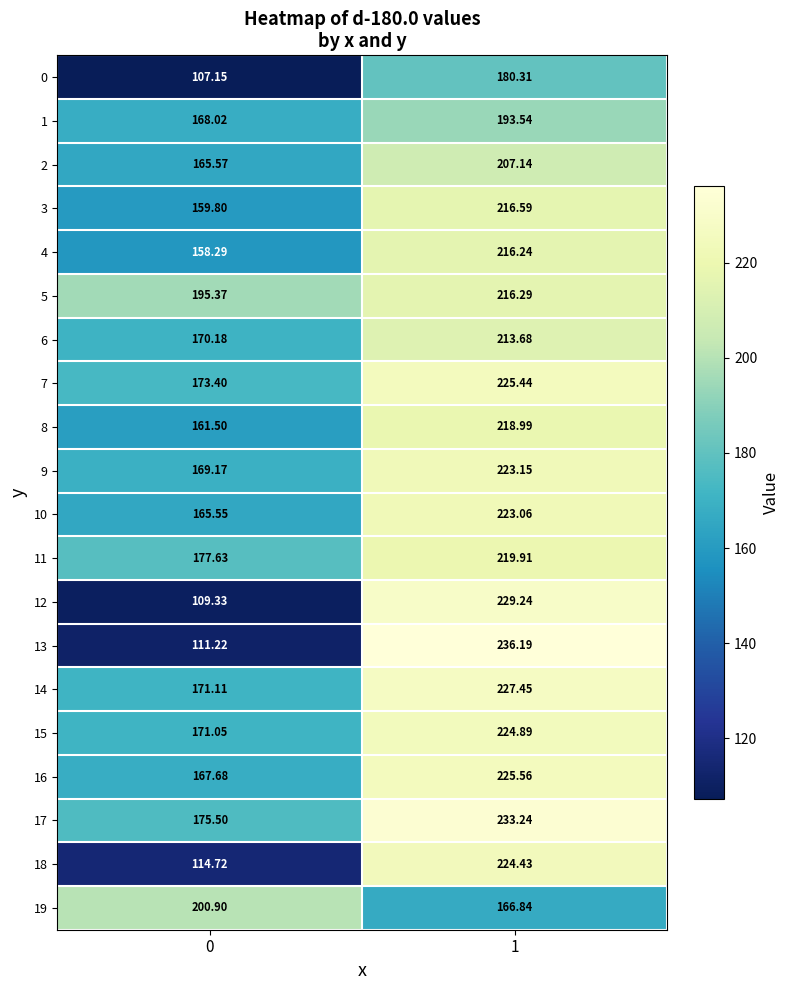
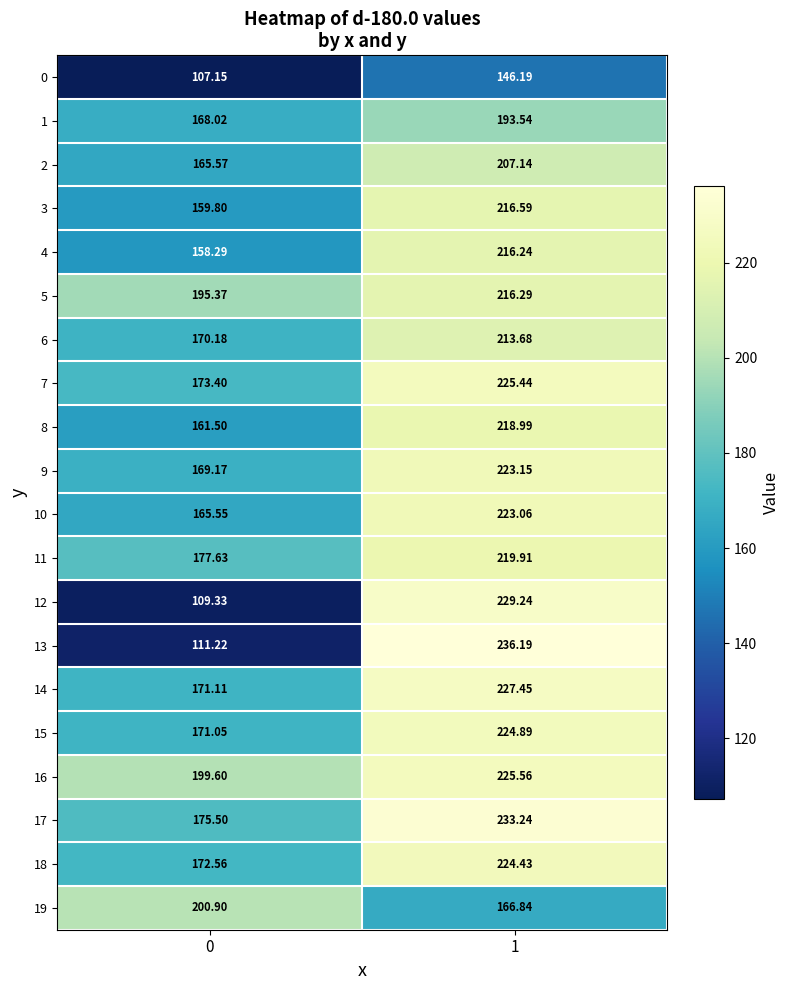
  {
    "0": {
      "0": 107.15,
-     "1": 180.31
+     "1": 146.19
    },
    "1": {
      "0": 168.02,
      "1": 193.54
    },
    "2": {
      "0": 165.57,
      "1": 207.14
    },
    "3": {
      "0": 159.80,
      "1": 216.59
    },
    "4": {
      "0": 158.29,
      "1": 216.24
    },
    "5": {
      "0": 195.37,
      "1": 216.29
    },
    "6": {
      "0": 170.18,
      "1": 213.68
    },
    "7": {
      "0": 173.40,
      "1": 225.44
    },
    "8": {
      "0": 161.50,
      "1": 218.99
    },
    "9": {
      "0": 169.17,
      "1": 223.15
    },
    "10": {
      "0": 165.55,
      "1": 223.06
    },
    "11": {
      "0": 177.63,
      "1": 219.91
    },
    "12": {
      "0": 109.33,
      "1": 229.24
    },
    "13": {
      "0": 111.22,
      "1": 236.19
    },
    "14": {
      "0": 171.11,
      "1": 227.45
    },
    "15": {
      "0": 171.05,
      "1": 224.89
    },
    "16": {
-     "0": 167.68,
+     "0": 199.60,
      "1": 225.56
    },
    "17": {
      "0": 175.50,
      "1": 233.24
    },
    "18": {
-     "0": 114.72,
+     "0": 172.56,
      "1": 224.43
    },
    "19": {
      "0": 200.90,
      "1": 166.84
    }
  }
